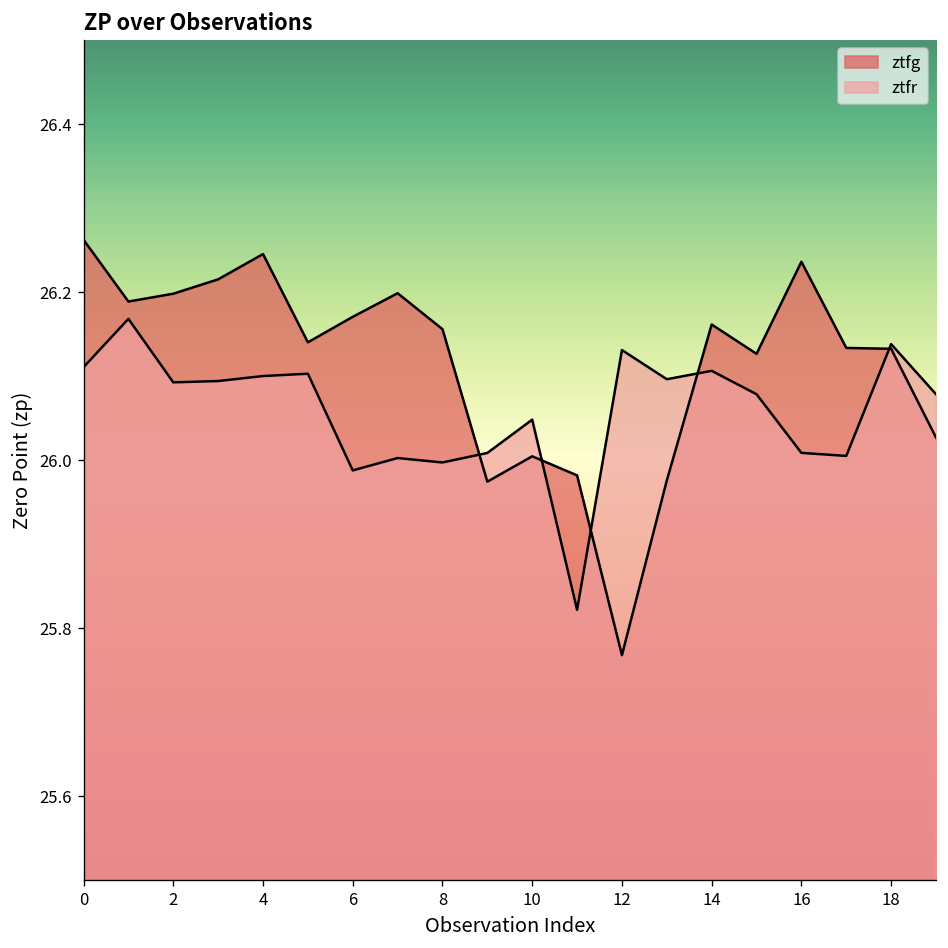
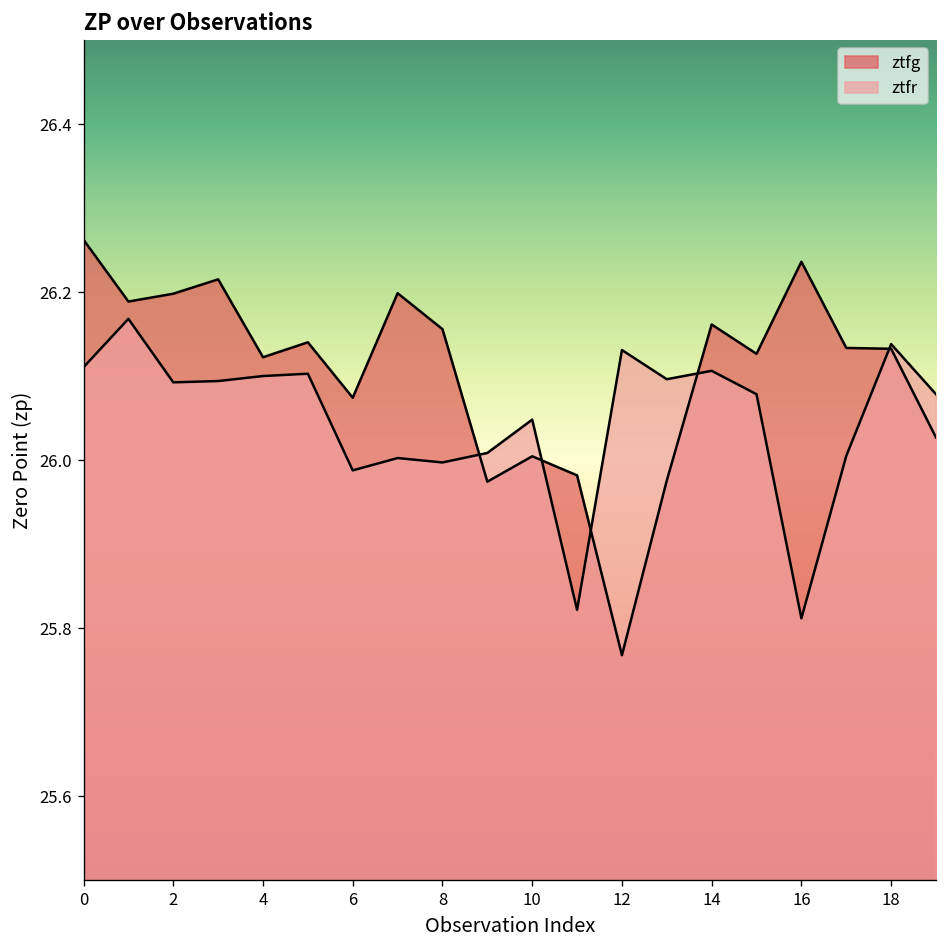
  {
    "ztfg": {
      "0": 26.26,
      "2": 26.20,
-     "4": 26.25,
-     "6": 26.17,
+     "4": 26.12,
+     "6": 26.07,
      "8": 26.16,
      "10": 26.00,
      "12": 25.77,
      "14": 26.16,
      "16": 26.24,
      "18": 26.13
    },
    "ztfr": {
      "0": 26.11,
      "2": 26.09,
      "4": 26.10,
      "6": 25.99,
      "8": 26.00,
      "10": 26.05,
      "12": 26.13,
      "14": 26.11,
-     "16": 26.01,
+     "16": 25.81,
      "18": 26.14
    }
  }
